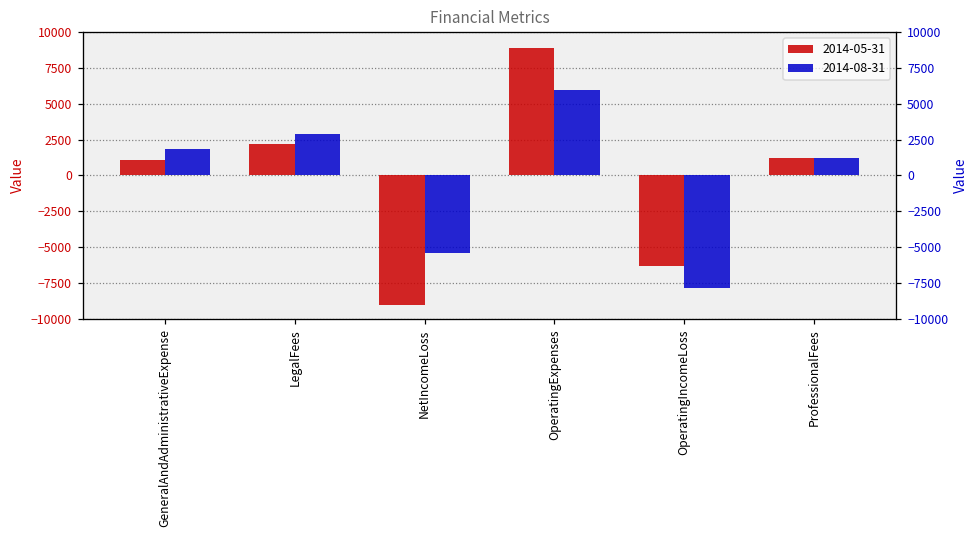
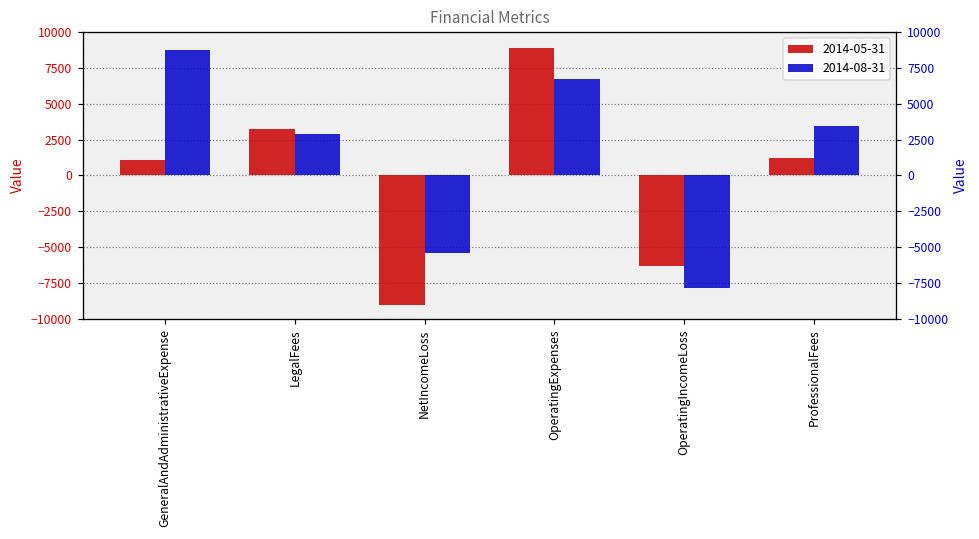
  {
    "2014-05-31": {
      "GeneralAndAdministrativeExpense": 1100,
-     "LegalFees": 2200,
+     "LegalFees": 3200,
      "NetIncomeLoss": -9000,
      "OperatingExpenses": 8900,
      "OperatingIncomeLoss": -6300,
      "ProfessionalFees": 1200
    },
    "2014-08-31": {
-     "GeneralAndAdministrativeExpense": 1800,
+     "GeneralAndAdministrativeExpense": 8800,
      "LegalFees": 2900,
      "NetIncomeLoss": -5400,
-     "OperatingExpenses": 6000,
+     "OperatingExpenses": 6800,
      "OperatingIncomeLoss": -7900,
-     "ProfessionalFees": 1200
+     "ProfessionalFees": 3500
    }
  }
